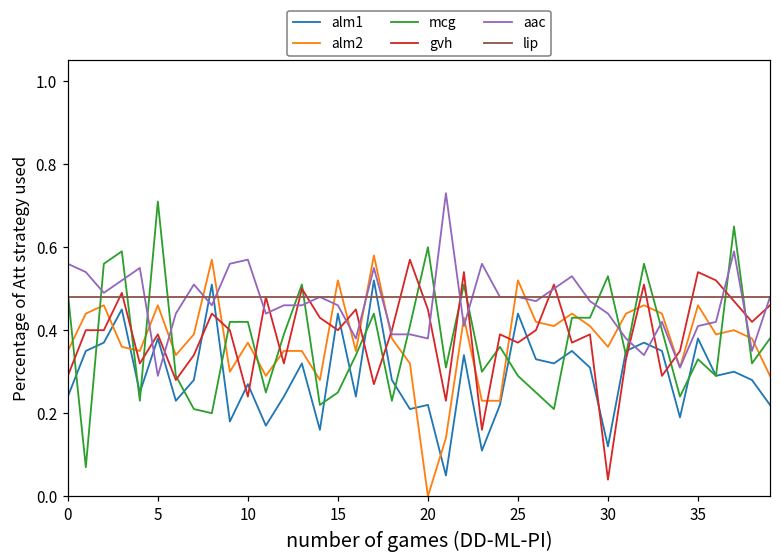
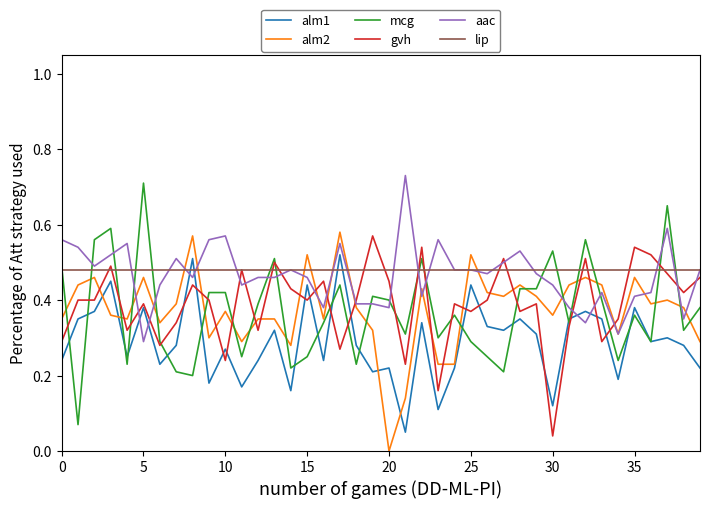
  {
    "alm1": {
      "0": 0.24,
      "5": 0.38,
      "10": 0.27,
      "15": 0.44,
      "20": 0.22,
      "25": 0.44,
      "30": 0.12,
      "35": 0.38
    },
    "alm2": {
      "0": 0.35,
      "5": 0.46,
      "10": 0.37,
      "15": 0.52,
      "20": 0.00,
      "25": 0.52,
      "30": 0.36,
      "35": 0.46
    },
    "mcg": {
      "0": 0.49,
      "5": 0.71,
      "10": 0.42,
      "15": 0.25,
-     "20": 0.6,
+     "20": 0.4,
      "25": 0.29,
      "30": 0.53,
-     "35": 0.33
+     "35": 0.36
    },
    "gvh": {
      "0": 0.29,
      "5": 0.39,
      "10": 0.24,
      "15": 0.40,
      "20": 0.45,
      "25": 0.37,
      "30": 0.04,
      "35": 0.54
    },
    "aac": {
      "0": 0.56,
      "5": 0.29,
      "10": 0.57,
      "15": 0.46,
      "20": 0.38,
      "30": 0.44,
      "35": 0.41
    },
    "lip": {
      "0": 0.48,
      "5": 0.48,
      "10": 0.48,
      "15": 0.48,
      "20": 0.48,
      "30": 0.48,
      "35": 0.48
    }
  }
